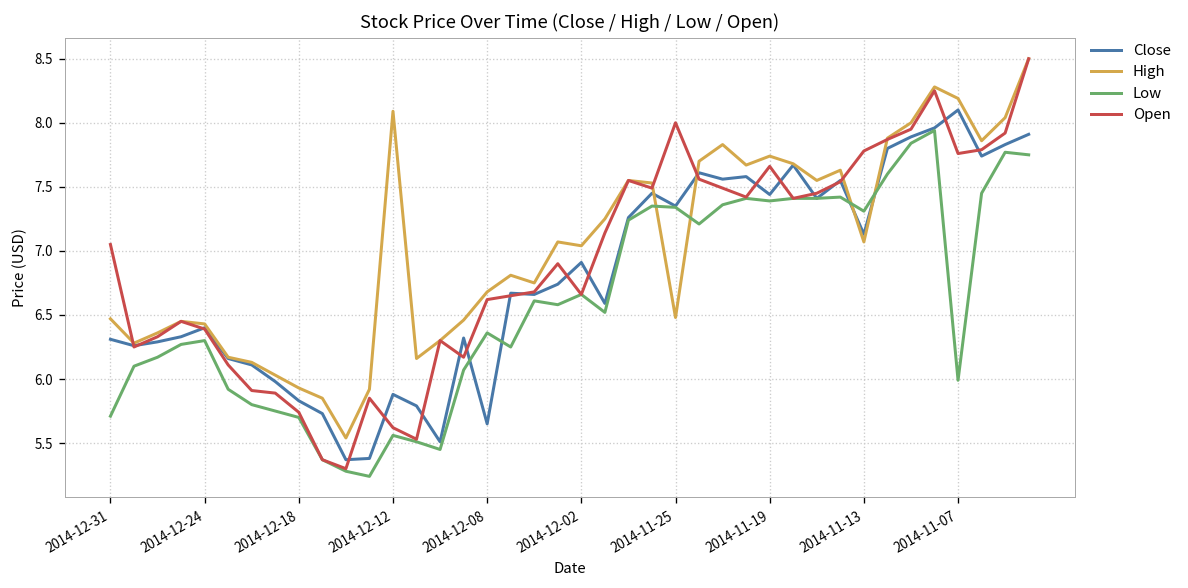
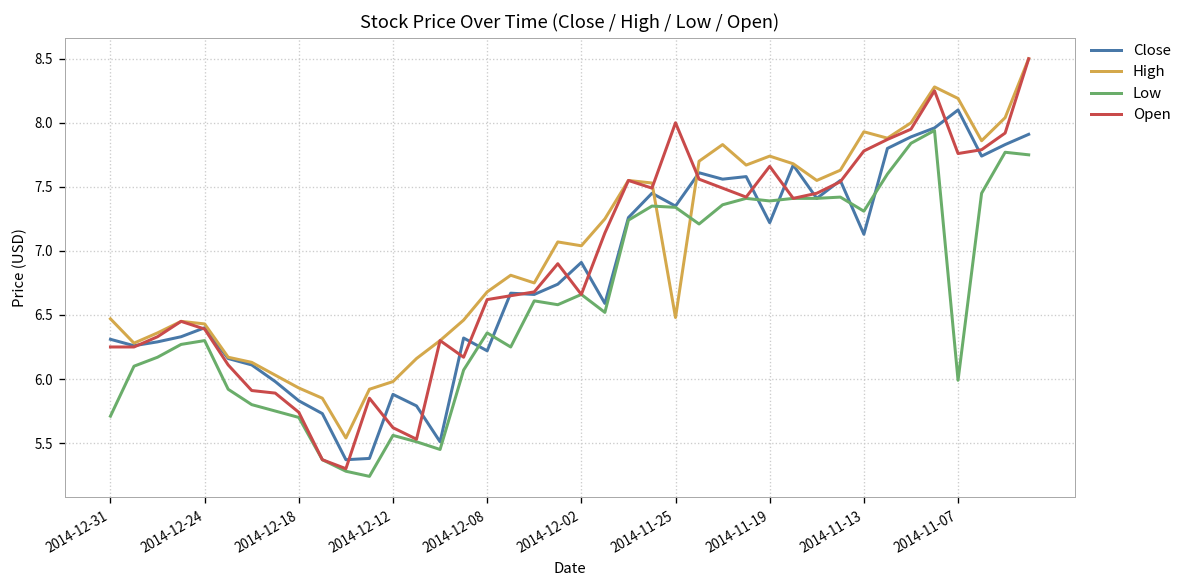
  {
    "Close": {
      "2014-12-31": 6.31,
      "2014-12-18": 5.83,
      "2014-12-12": 5.88,
-     "2014-12-08": 5.65,
+     "2014-12-08": 6.22,
      "2014-12-02": 6.91,
-     "2014-11-19": 7.44,
+     "2014-11-19": 7.22,
      "2014-11-13": 7.13,
      "2014-11-07": 8.10
    },
    "High": {
      "2014-12-31": 6.47,
      "2014-12-24": 6.43,
      "2014-12-18": 5.93,
-     "2014-12-12": 8.09,
+     "2014-12-12": 5.98,
      "2014-12-08": 6.68,
      "2014-12-02": 7.04,
      "2014-11-25": 6.48,
      "2014-11-19": 7.74,
-     "2014-11-13": 7.07,
+     "2014-11-13": 7.93,
      "2014-11-07": 8.19
    },
    "Low": {
      "2014-12-31": 5.71,
      "2014-12-24": 6.30,
      "2014-12-18": 5.70,
      "2014-12-12": 5.56,
      "2014-12-08": 6.36,
      "2014-11-19": 7.39,
      "2014-11-13": 7.31,
      "2014-11-07": 5.99
    },
    "Open": {
-     "2014-12-31": 7.05,
+     "2014-12-31": 6.25,
      "2014-12-18": 5.74,
      "2014-12-12": 5.62,
      "2014-12-08": 6.62,
      "2014-11-25": 8.00,
      "2014-11-19": 7.66,
      "2014-11-13": 7.78,
      "2014-11-07": 7.76
    }
  }
